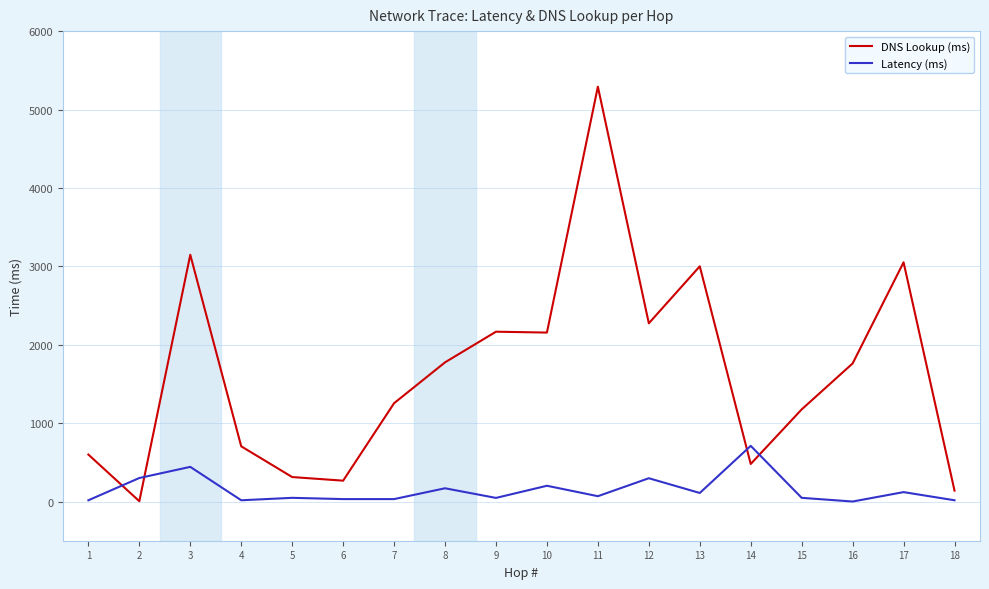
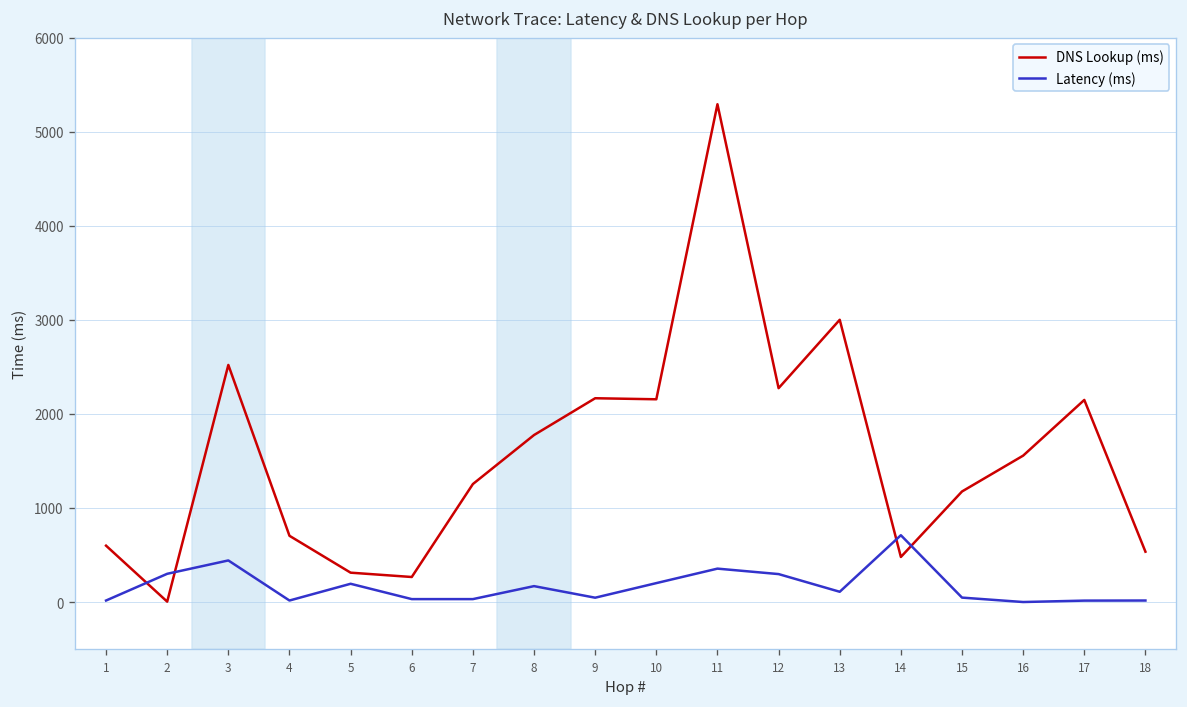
  {
    "DNS Lookup (ms)": {
      "1": 600,
      "2": 0,
-     "3": 3100,
+     "3": 2500,
      "4": 700,
      "5": 300,
      "6": 300,
      "7": 1300,
      "8": 1800,
      "9": 2200,
      "10": 2200,
      "11": 5300,
      "12": 2300,
      "13": 3000,
      "14": 500,
      "15": 1200,
-     "16": 1800,
-     "17": 3100,
-     "18": 100
+     "16": 1600,
+     "17": 2100,
+     "18": 500
    },
    "Latency (ms)": {
      "1": 0,
      "2": 300,
      "3": 400,
      "4": 0,
-     "5": 0,
+     "5": 200,
      "6": 0,
      "7": 0,
      "8": 200,
      "9": 0,
      "10": 200,
-     "11": 100,
+     "11": 400,
      "12": 300,
      "13": 100,
      "14": 700,
      "15": 0,
      "16": 0,
-     "17": 100,
+     "17": 0,
      "18": 0
    }
  }
